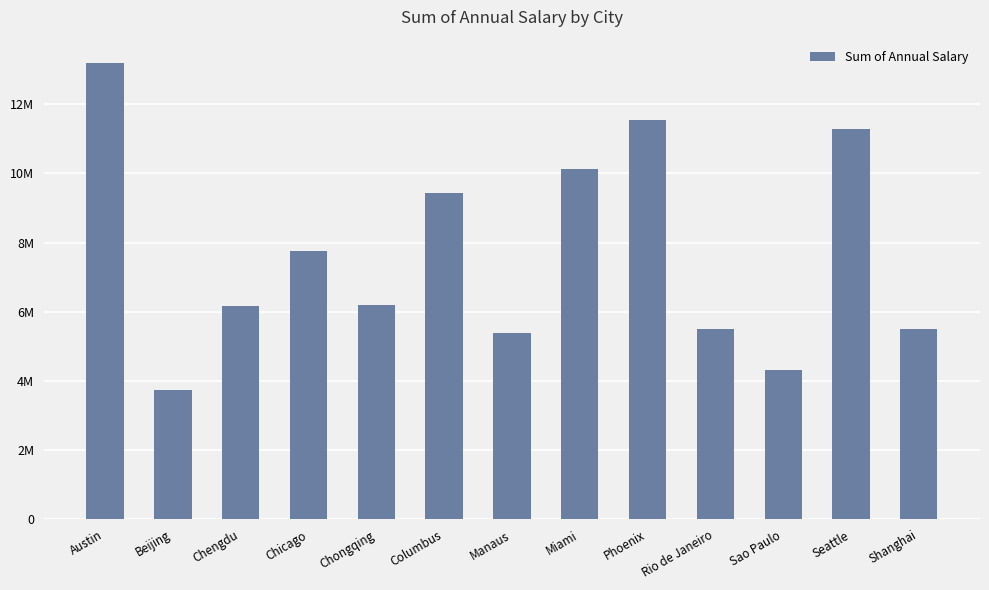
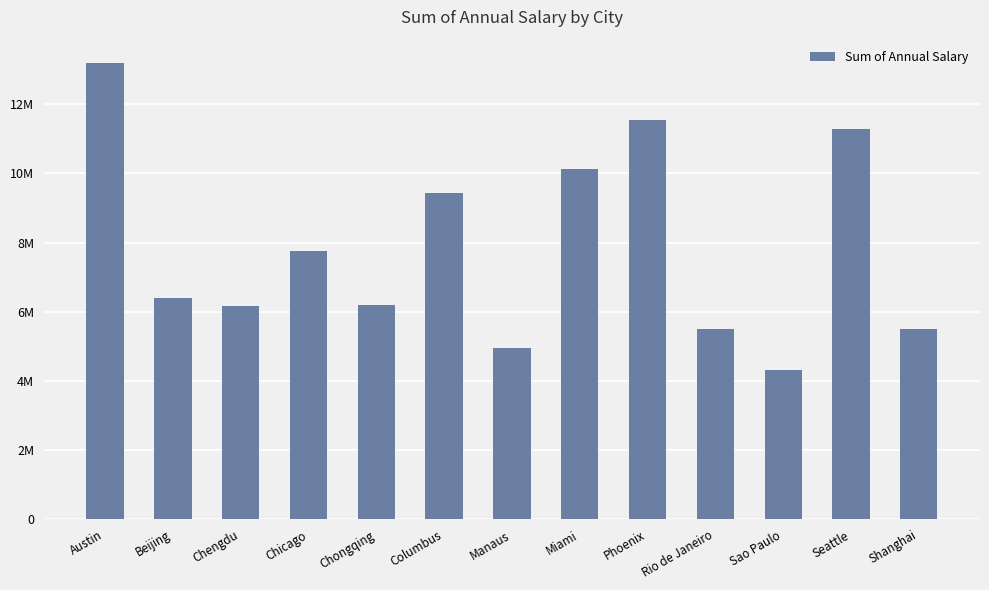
  {
    "Austin": 13200000,
-   "Beijing": 3700000,
+   "Beijing": 6400000,
    "Chengdu": 6200000,
    "Chicago": 7800000,
    "Chongqing": 6200000,
    "Columbus": 9400000,
-   "Manaus": 5400000,
+   "Manaus": 5000000,
    "Miami": 10100000,
    "Phoenix": 11600000,
    "Rio de Janeiro": 5500000,
    "Sao Paulo": 4300000,
    "Seattle": 11300000,
    "Shanghai": 5500000
  }
